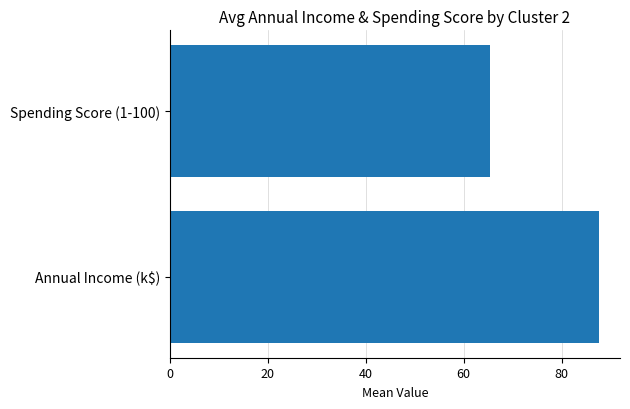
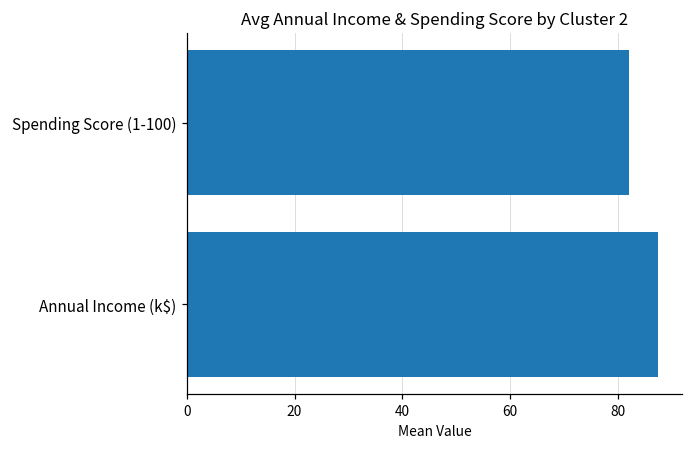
  {
-   "Spending Score (1-100)": 65,
+   "Spending Score (1-100)": 82,
    "Annual Income (k$)": 88
  }
